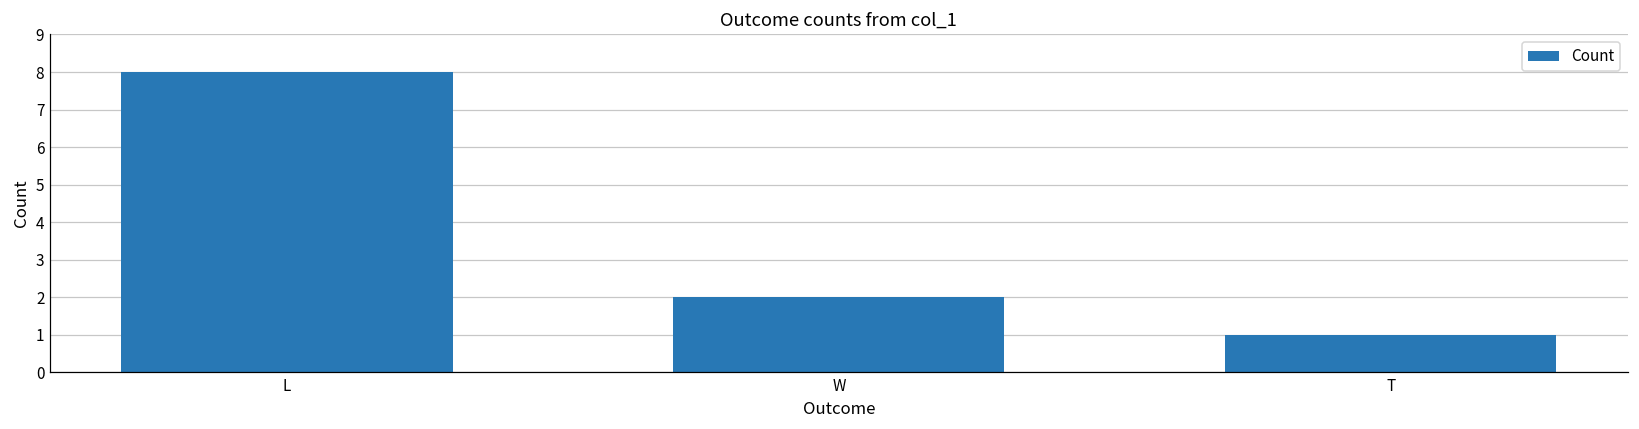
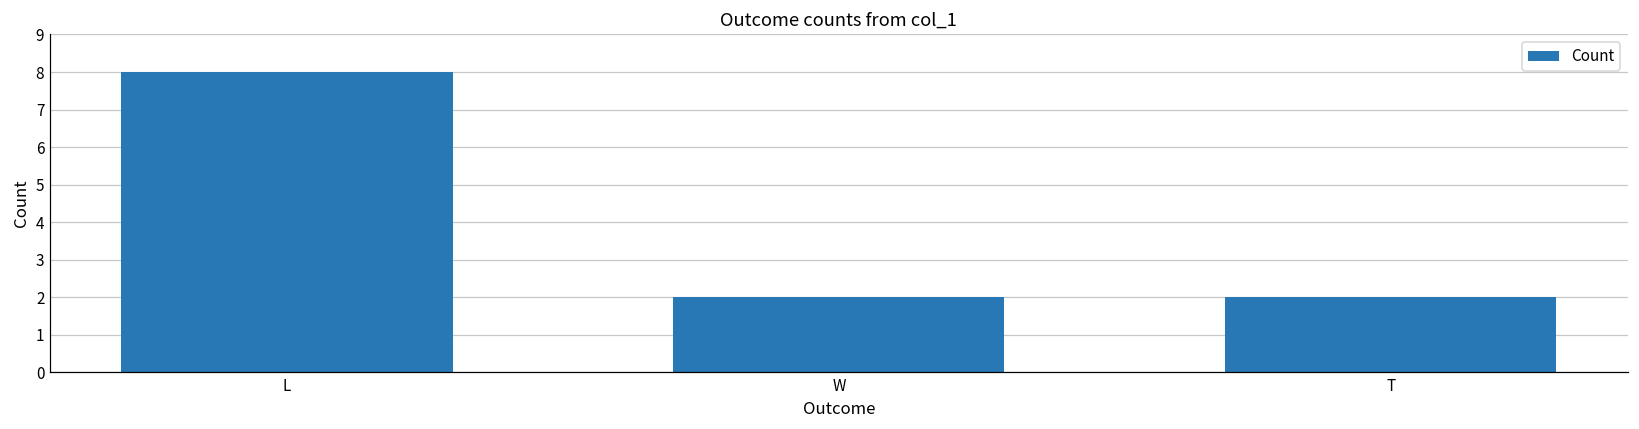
  {
    "L": 8,
    "W": 2,
-   "T": 1
+   "T": 2
  }
